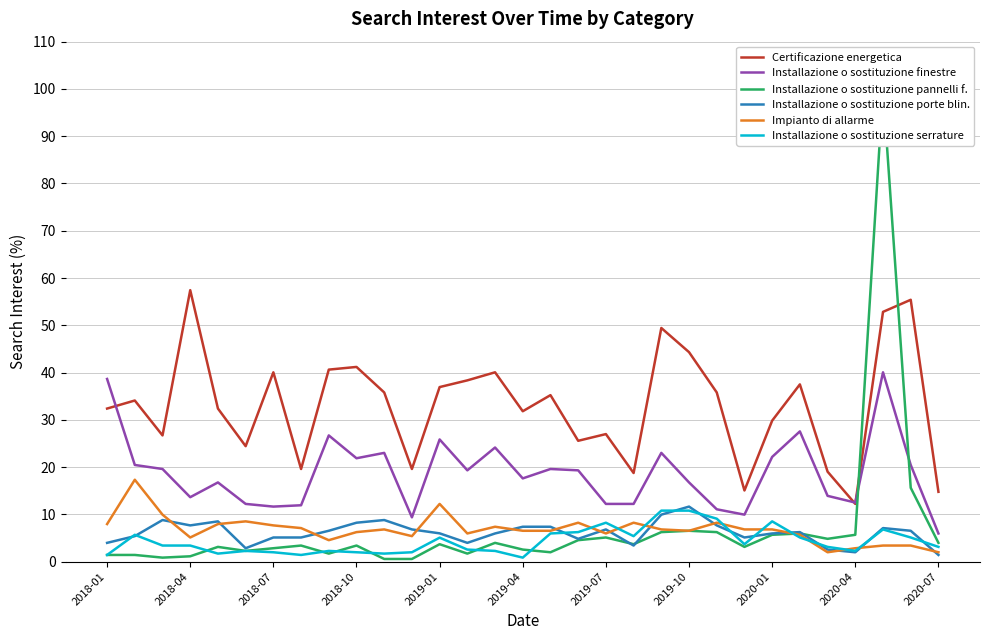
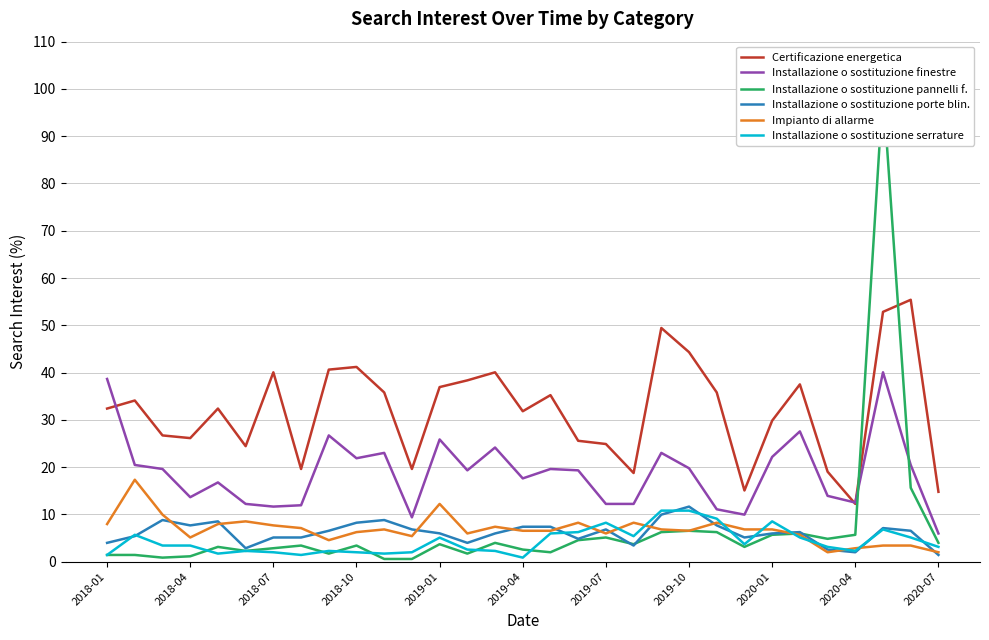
  {
    "Certificazione energetica": {
      "2018-01": 32,
-     "2018-04": 57,
+     "2018-04": 26,
      "2018-07": 40,
      "2018-10": 41,
      "2019-01": 37,
      "2019-04": 32,
-     "2019-07": 27,
+     "2019-07": 25,
      "2019-10": 44,
      "2020-01": 30,
      "2020-07": 15
    },
    "Installazione o sostituzione finestre": {
      "2018-01": 39,
      "2018-04": 14,
      "2018-07": 12,
      "2018-10": 22,
      "2019-01": 26,
      "2019-04": 18,
      "2019-07": 12,
-     "2019-10": 17,
+     "2019-10": 20,
      "2020-01": 22,
      "2020-07": 6
    },
    "Installazione o sostituzione pannelli f.": {
      "2018-04": 1,
      "2018-07": 3,
      "2018-10": 3,
      "2019-01": 4,
      "2019-04": 3,
      "2019-07": 5,
      "2020-04": 6,
      "2020-07": 4
    },
    "Installazione o sostituzione porte blin.": {
      "2018-01": 4,
      "2018-04": 8,
      "2018-07": 5,
      "2018-10": 8,
      "2019-01": 6,
      "2019-04": 7,
      "2019-07": 7,
      "2019-10": 12,
      "2020-07": 1
    },
    "Impianto di allarme": {
      "2018-01": 8,
      "2018-04": 5,
      "2018-07": 8,
      "2018-10": 6,
      "2019-01": 12,
      "2019-04": 7,
      "2019-07": 6,
      "2020-01": 7,
      "2020-04": 3,
      "2020-07": 2
    },
    "Installazione o sostituzione serrature": {
      "2018-04": 3,
      "2018-07": 2,
      "2018-10": 2,
      "2019-01": 5,
      "2019-04": 1,
      "2019-07": 8,
      "2019-10": 11,
      "2020-01": 9,
      "2020-07": 3
    }
  }
